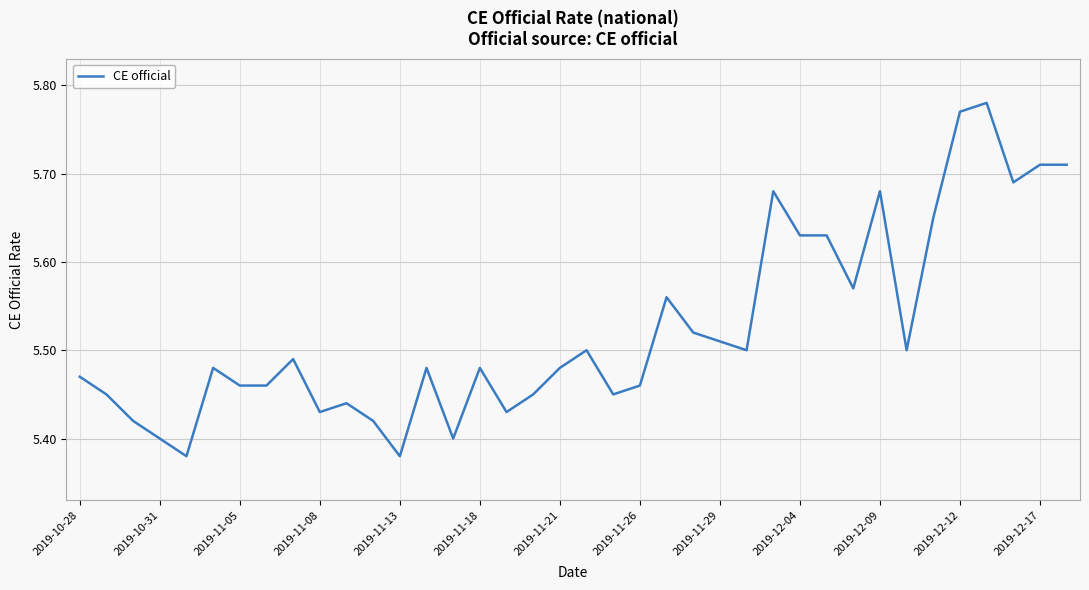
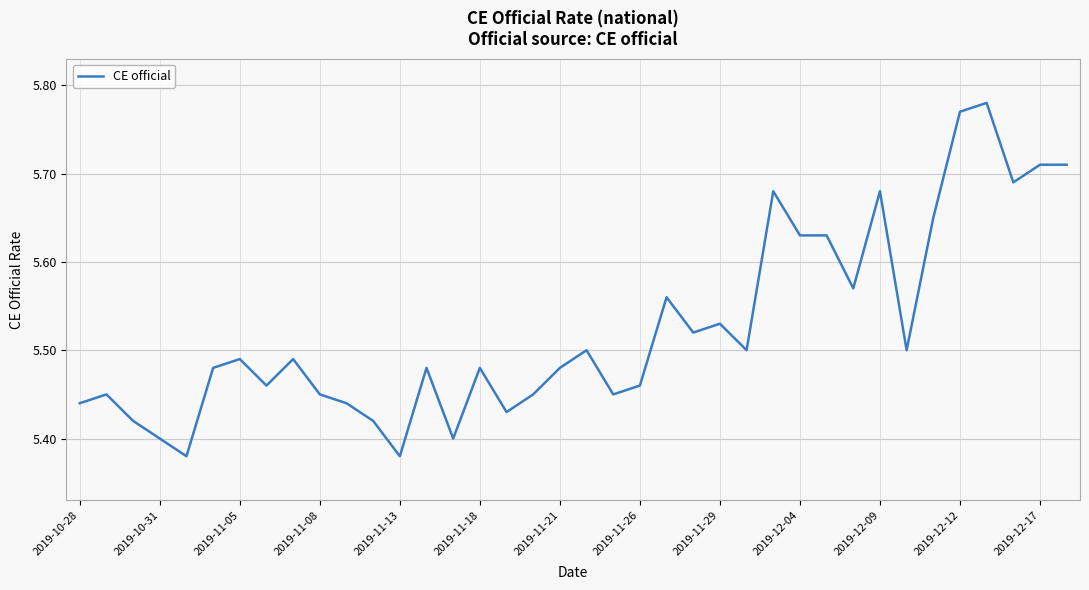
  {
-   "2019-10-28": 5.47,
+   "2019-10-28": 5.44,
    "2019-10-31": 5.40,
-   "2019-11-05": 5.46,
-   "2019-11-08": 5.43,
+   "2019-11-05": 5.49,
+   "2019-11-08": 5.45,
    "2019-11-13": 5.38,
    "2019-11-18": 5.48,
    "2019-11-21": 5.48,
    "2019-11-26": 5.46,
-   "2019-11-29": 5.51,
+   "2019-11-29": 5.53,
    "2019-12-04": 5.63,
    "2019-12-09": 5.68,
    "2019-12-12": 5.77,
    "2019-12-17": 5.71
  }
